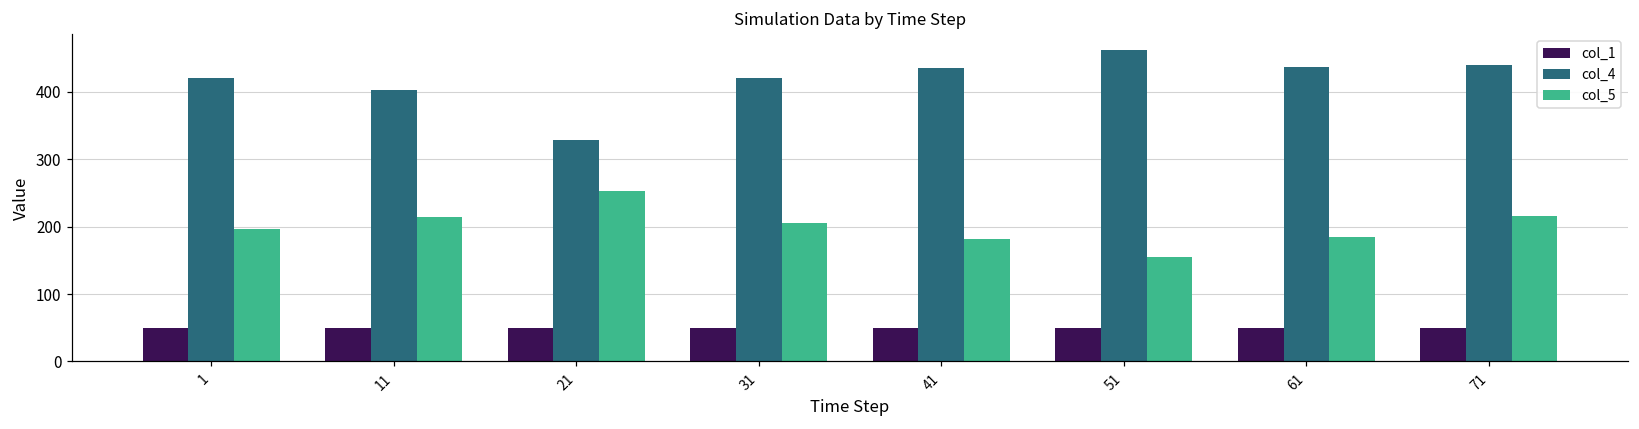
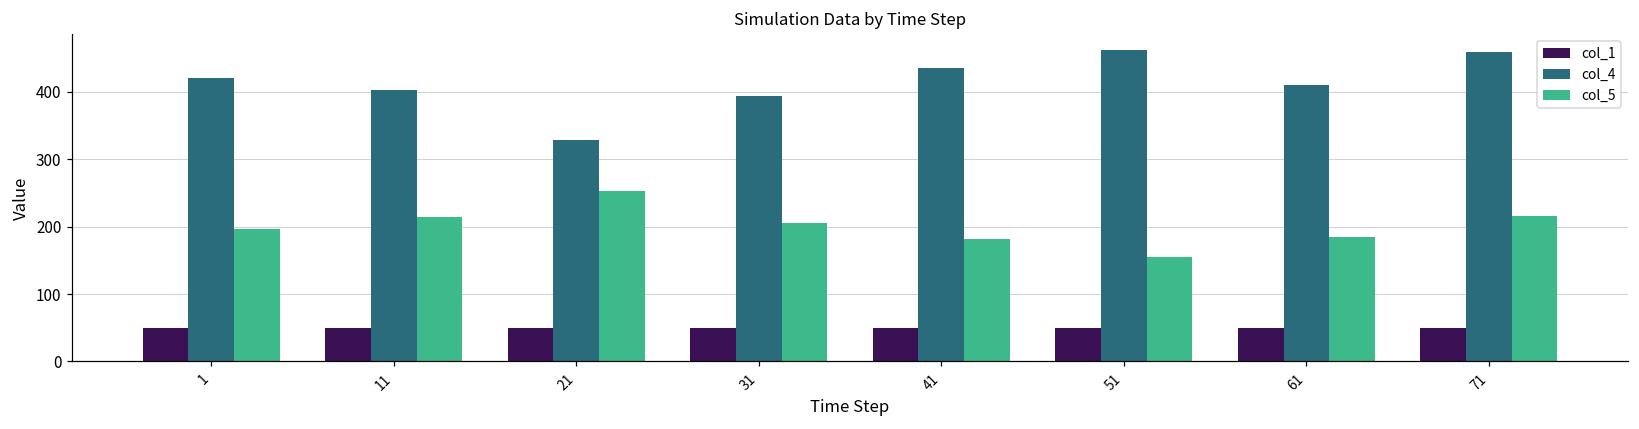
  {
    "col_1": {
      "1": 50,
      "11": 50,
      "21": 50,
      "31": 50,
      "41": 50,
      "51": 50,
      "61": 50,
      "71": 50
    },
    "col_4": {
      "1": 420,
      "11": 400,
      "21": 330,
-     "31": 420,
+     "31": 390,
      "41": 440,
      "51": 460,
-     "61": 440,
-     "71": 440
+     "61": 410,
+     "71": 460
    },
    "col_5": {
      "1": 200,
      "11": 210,
      "21": 250,
      "31": 210,
      "41": 180,
      "51": 160,
      "61": 180,
      "71": 220
    }
  }
